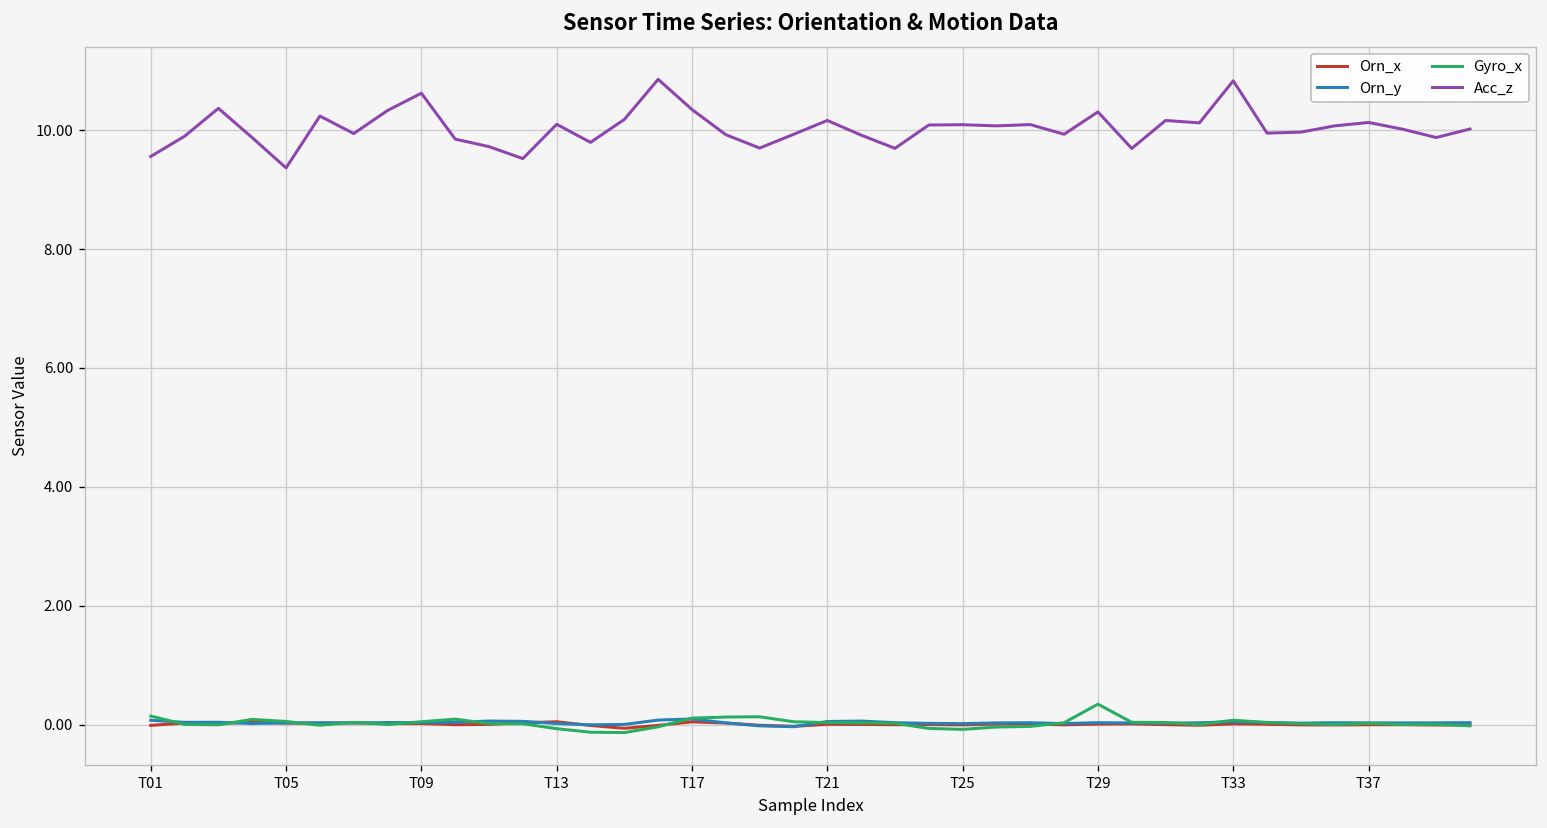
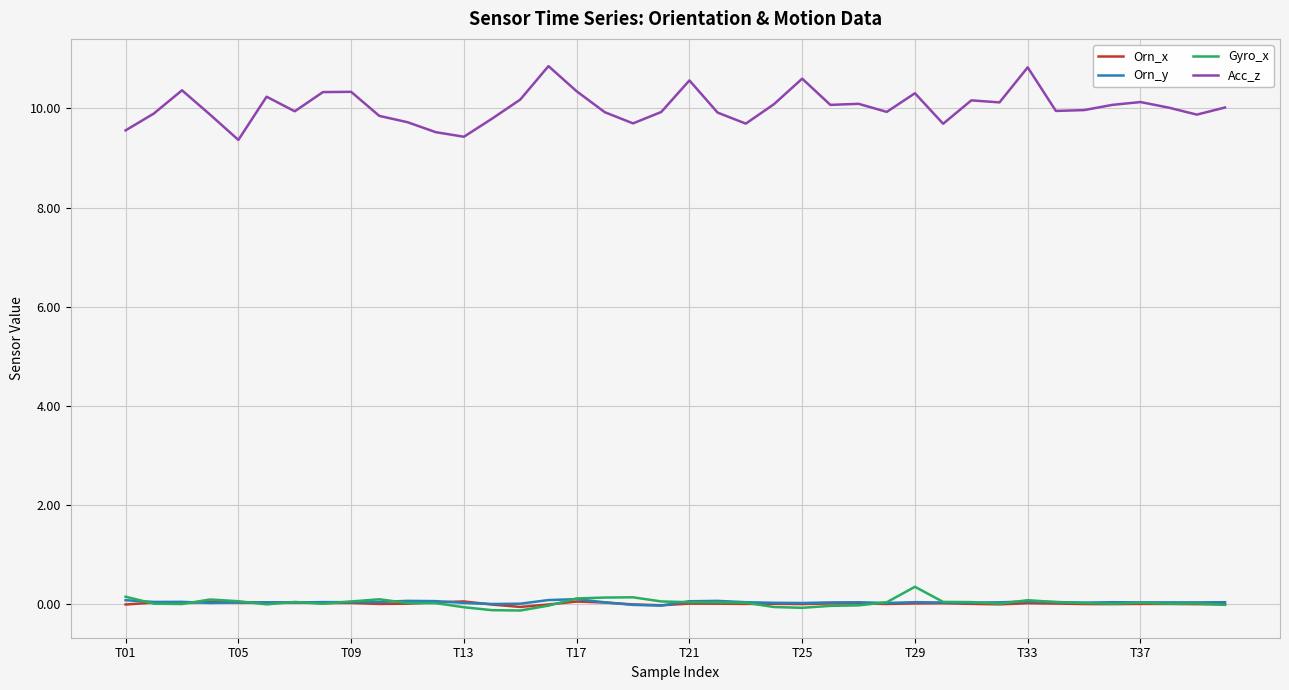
  {
    "Orn_x": {
      "T01": 0.0
    },
    "Orn_y": {
      "T01": 0.1
    },
    "Gyro_x": {
      "T01": 0.1,
      "T13": -0.1,
      "T25": -0.1,
      "T29": 0.3
    },
    "Acc_z": {
      "T01": 9.6,
      "T05": 9.4,
-     "T09": 10.6,
-     "T13": 10.1,
+     "T09": 10.3,
+     "T13": 9.4,
      "T17": 10.3,
-     "T21": 10.2,
-     "T25": 10.1,
+     "T21": 10.6,
+     "T25": 10.6,
      "T29": 10.3,
      "T33": 10.8,
      "T37": 10.1
    }
  }
